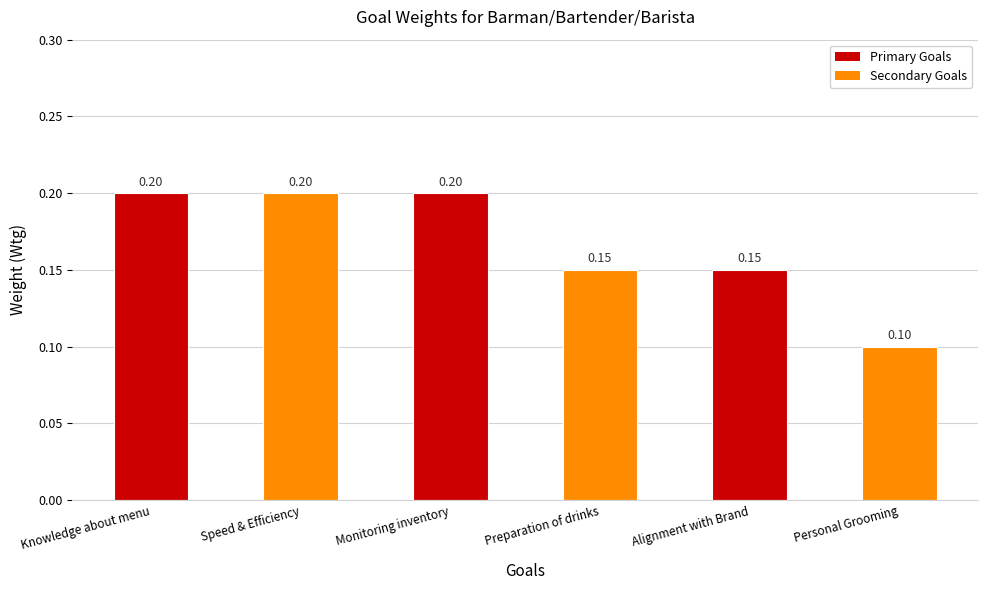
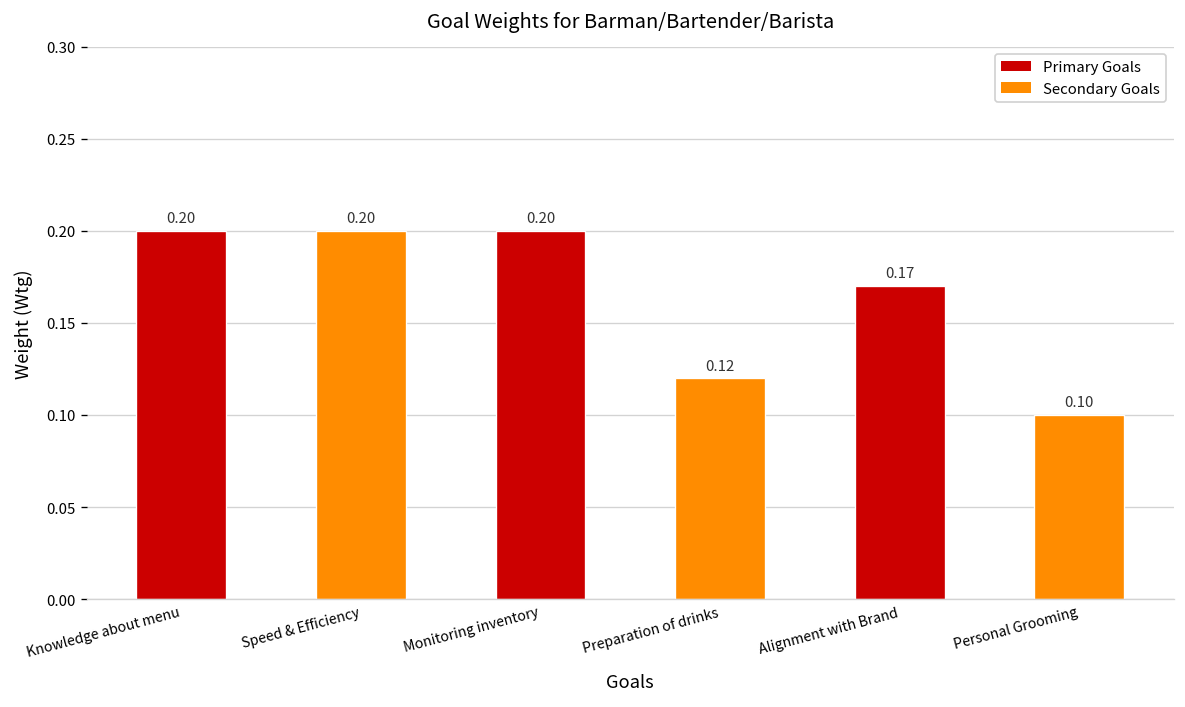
  {
    "Knowledge about menu": 0.20,
    "Speed & Efficiency": 0.20,
    "Monitoring inventory": 0.20,
-   "Preparation of drinks": 0.15,
-   "Alignment with Brand": 0.15,
+   "Preparation of drinks": 0.12,
+   "Alignment with Brand": 0.17,
    "Personal Grooming": 0.10
  }
